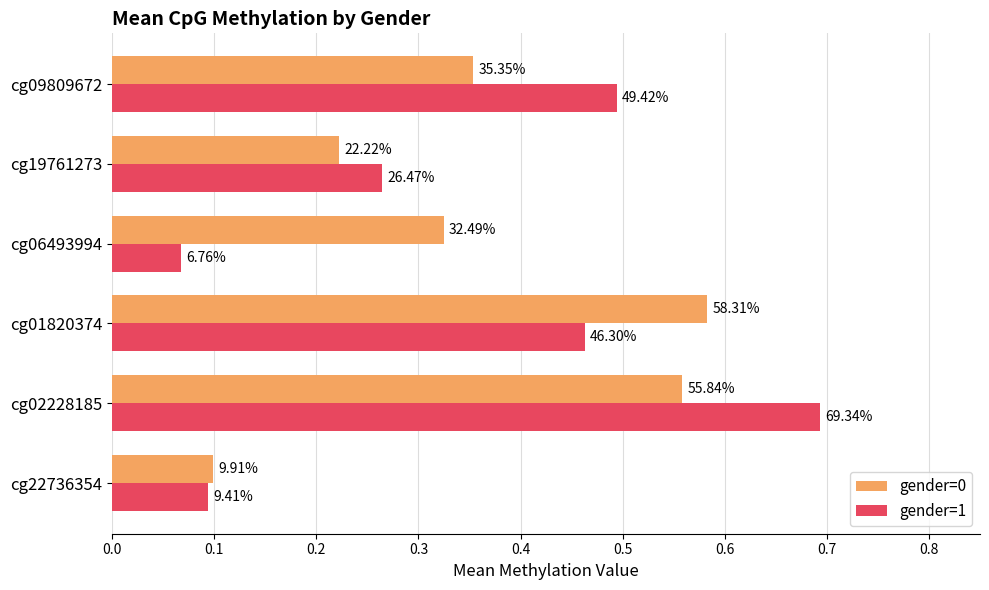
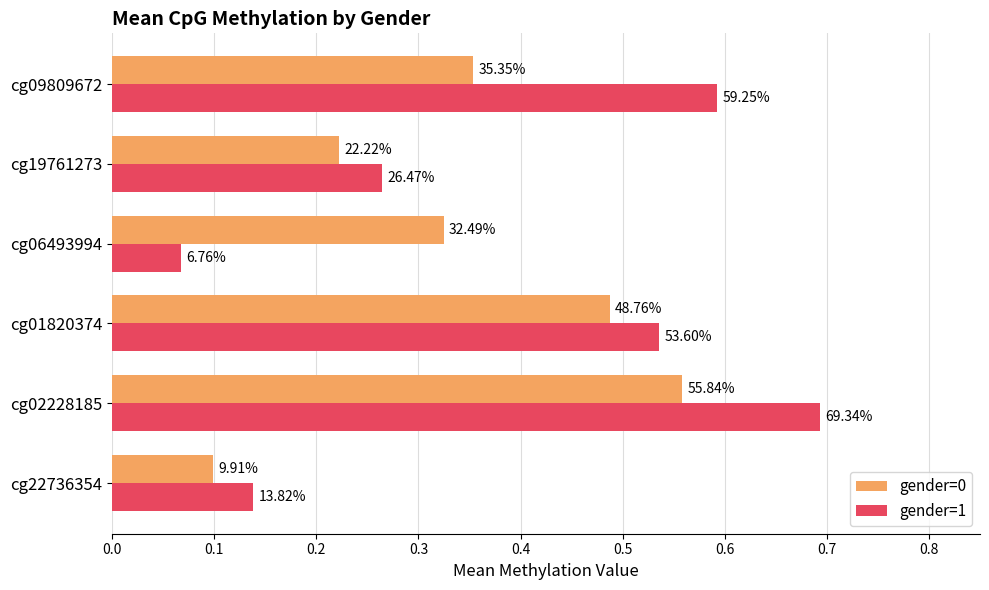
  {
    "gender=0": {
      "cg09809672": "35.35%",
      "cg19761273": "22.22%",
      "cg06493994": "32.49%",
-     "cg01820374": "58.31%",
+     "cg01820374": "48.76%",
      "cg02228185": "55.84%",
      "cg22736354": "9.91%"
    },
    "gender=1": {
-     "cg09809672": "49.42%",
+     "cg09809672": "59.25%",
      "cg19761273": "26.47%",
      "cg06493994": "6.76%",
-     "cg01820374": "46.30%",
+     "cg01820374": "53.60%",
      "cg02228185": "69.34%",
-     "cg22736354": "9.41%"
+     "cg22736354": "13.82%"
    }
  }
